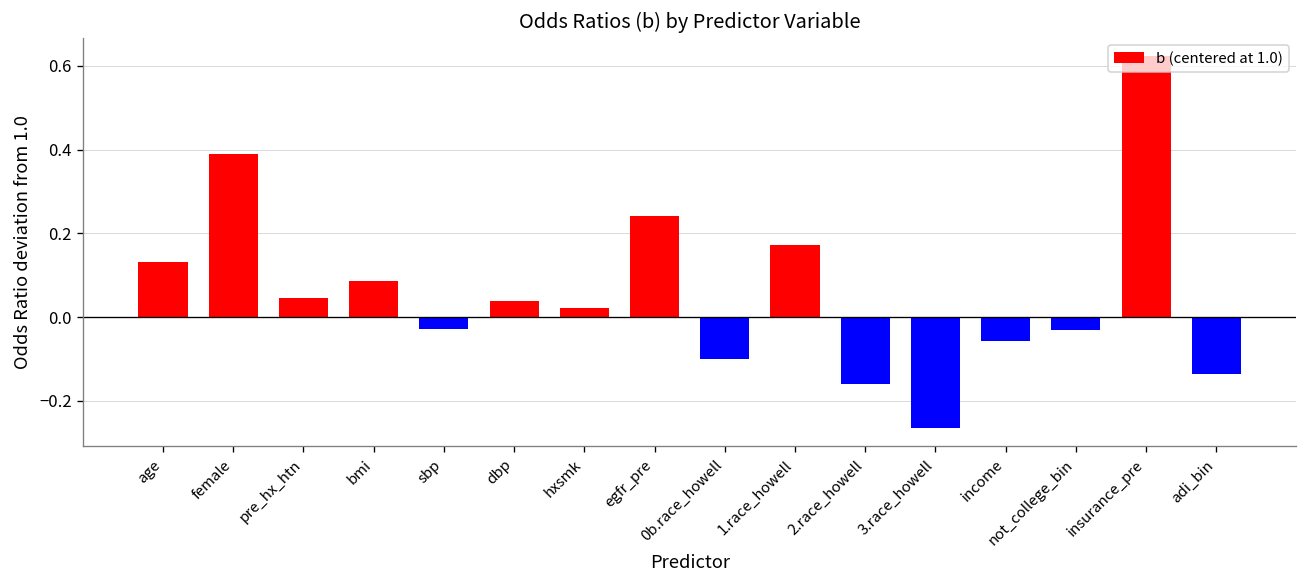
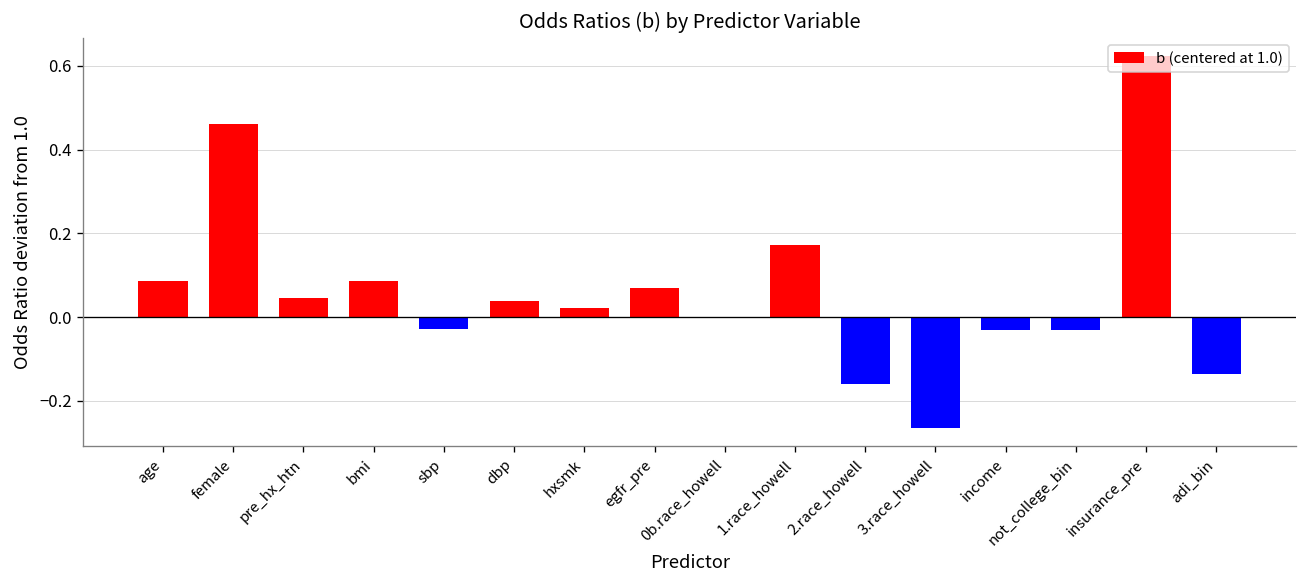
  {
-   "age": 0.13,
-   "female": 0.39,
+   "age": 0.09,
+   "female": 0.46,
    "pre_hx_htn": 0.05,
    "bmi": 0.09,
    "sbp": -0.03,
    "dbp": 0.04,
    "hxsmk": 0.02,
-   "egfr_pre": 0.24,
-   "0b.race_howell": -0.10,
+   "egfr_pre": 0.07,
+   "0b.race_howell": 0.00,
    "1.race_howell": 0.17,
    "2.race_howell": -0.16,
    "3.race_howell": -0.26,
-   "income": -0.06,
+   "income": -0.03,
    "not_college_bin": -0.03,
    "adi_bin": -0.14
  }
